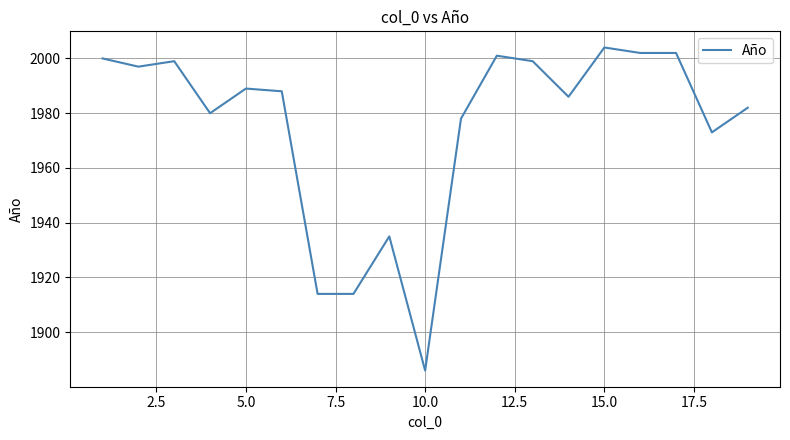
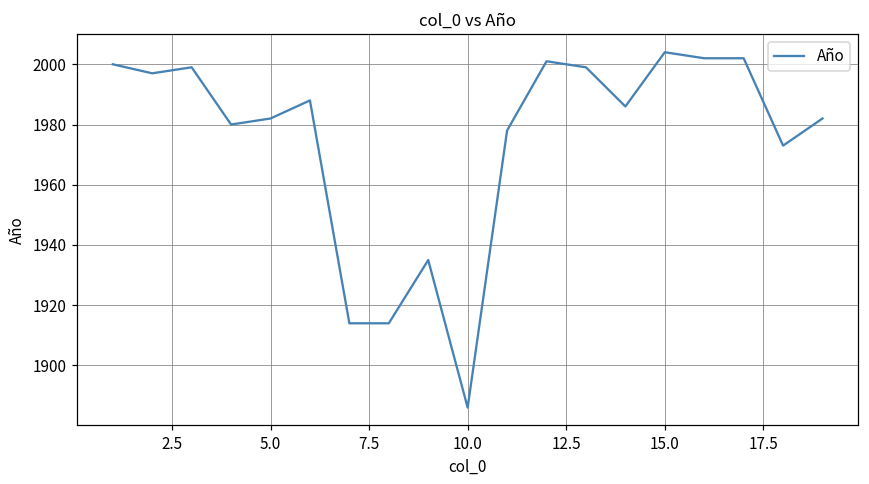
  {
-   "5.0": 1989,
+   "5.0": 1982,
    "10.0": 1886,
    "15.0": 2004
  }
